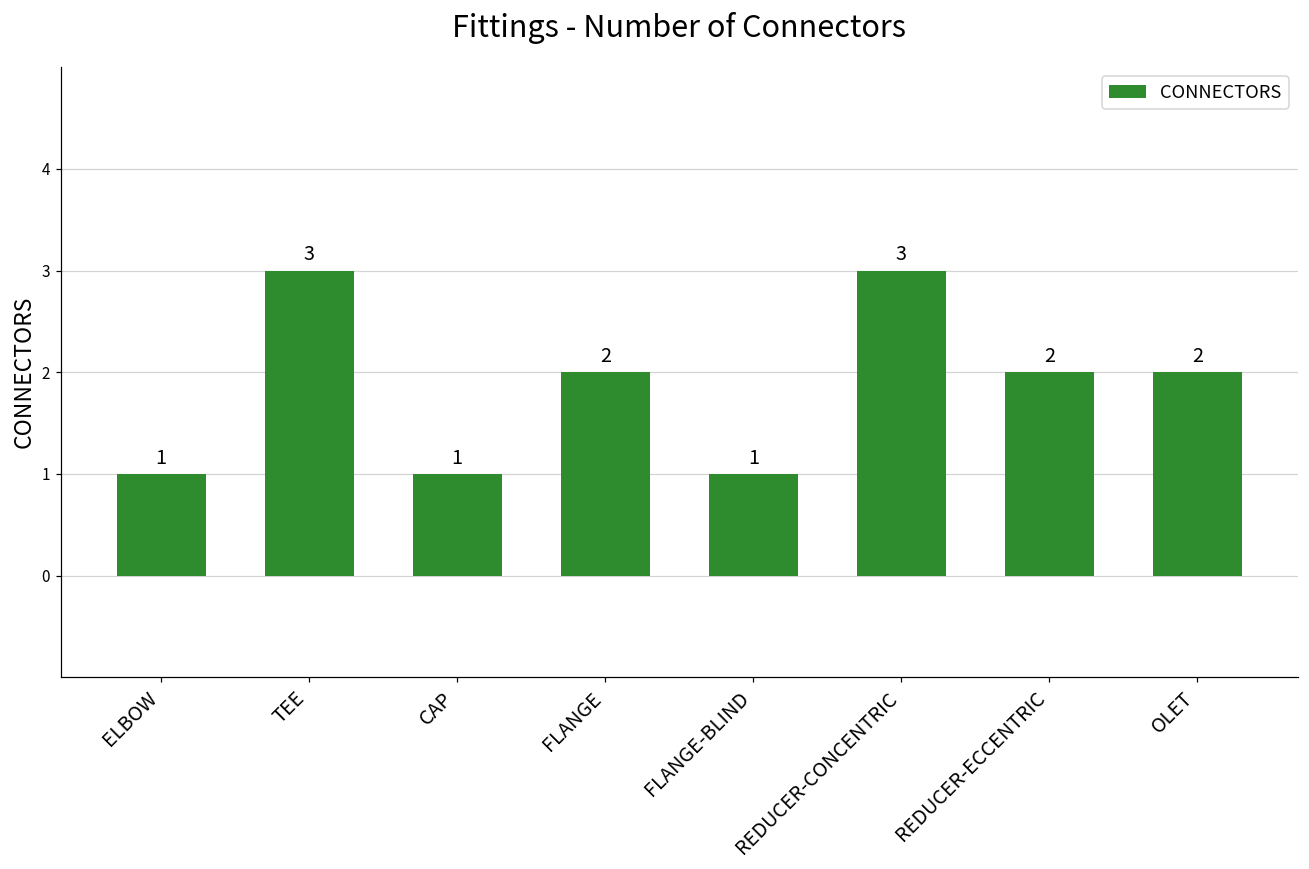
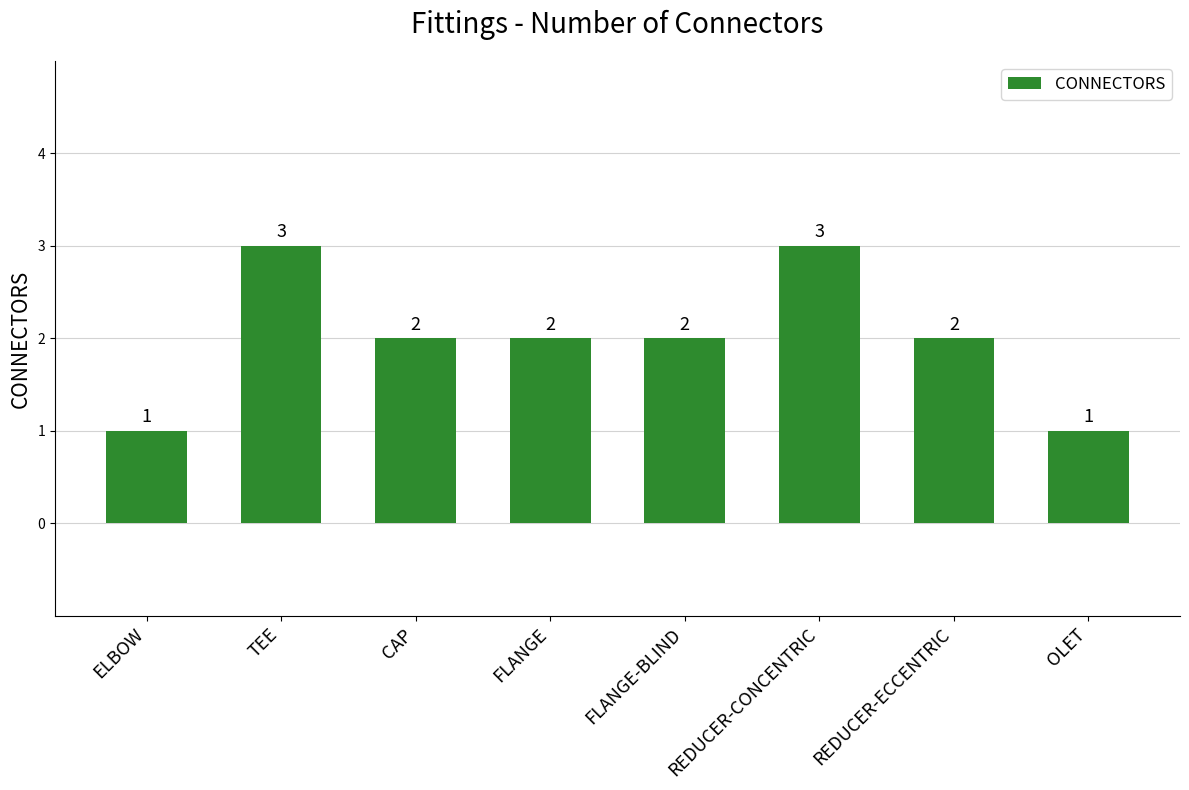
  {
    "ELBOW": 1,
    "TEE": 3,
-   "CAP": 1,
+   "CAP": 2,
    "FLANGE": 2,
-   "FLANGE-BLIND": 1,
+   "FLANGE-BLIND": 2,
    "REDUCER-CONCENTRIC": 3,
    "REDUCER-ECCENTRIC": 2,
-   "OLET": 2
+   "OLET": 1
  }
